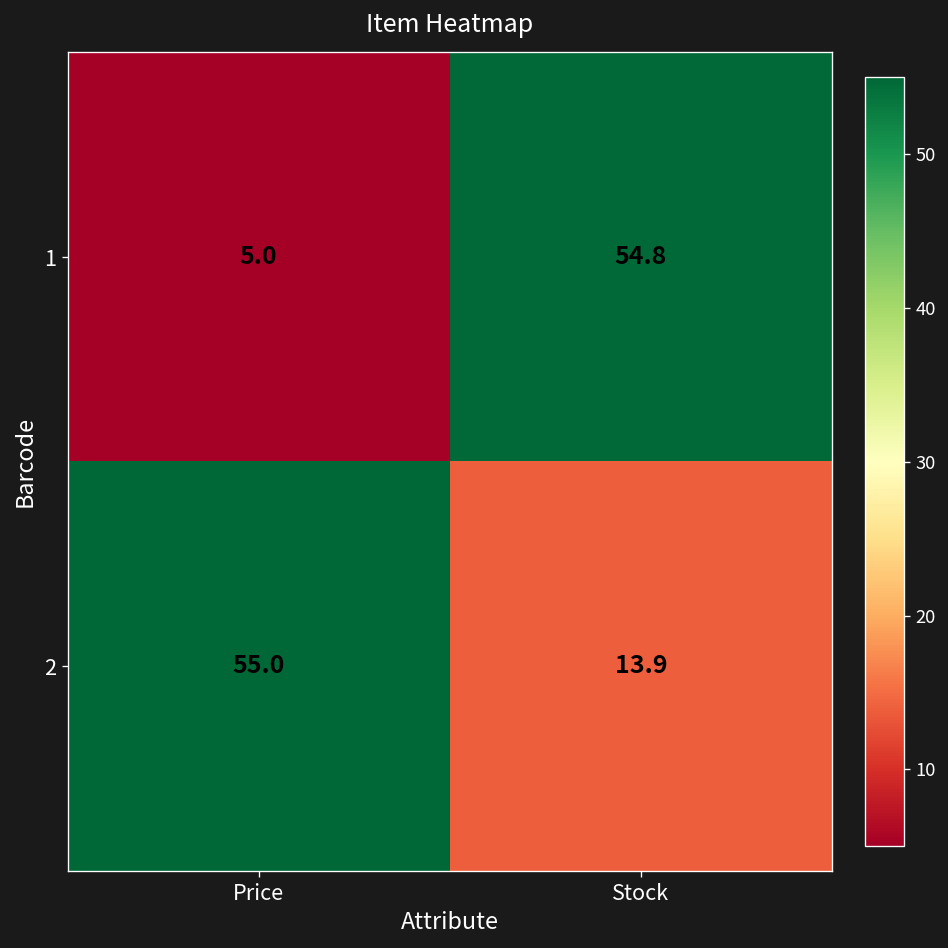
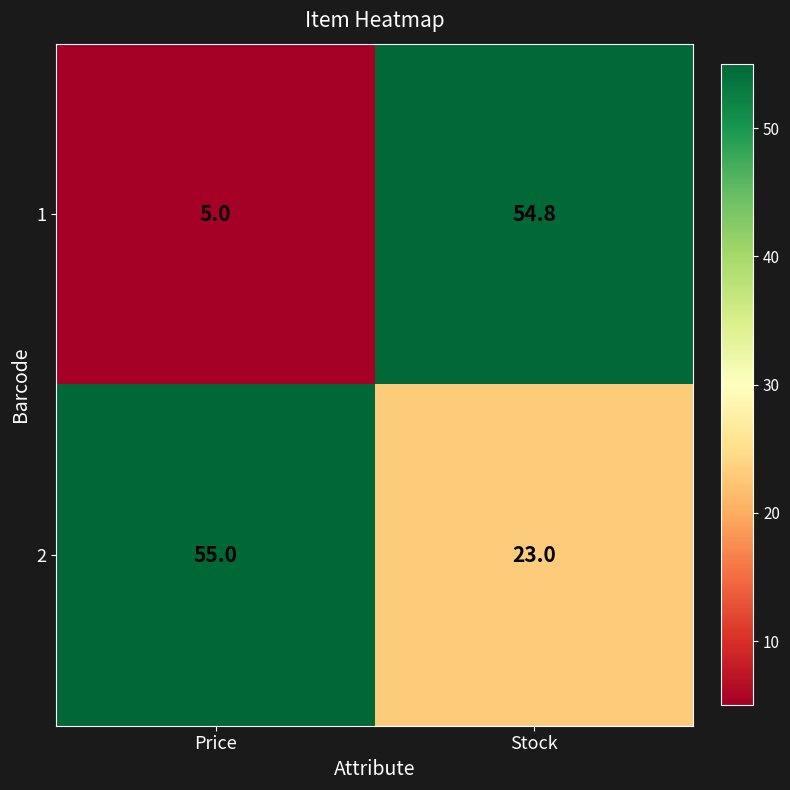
  {
    "1": {
      "Price": 5.0,
      "Stock": 54.8
    },
    "2": {
      "Price": 55.0,
-     "Stock": 13.9
+     "Stock": 23.0
    }
  }
